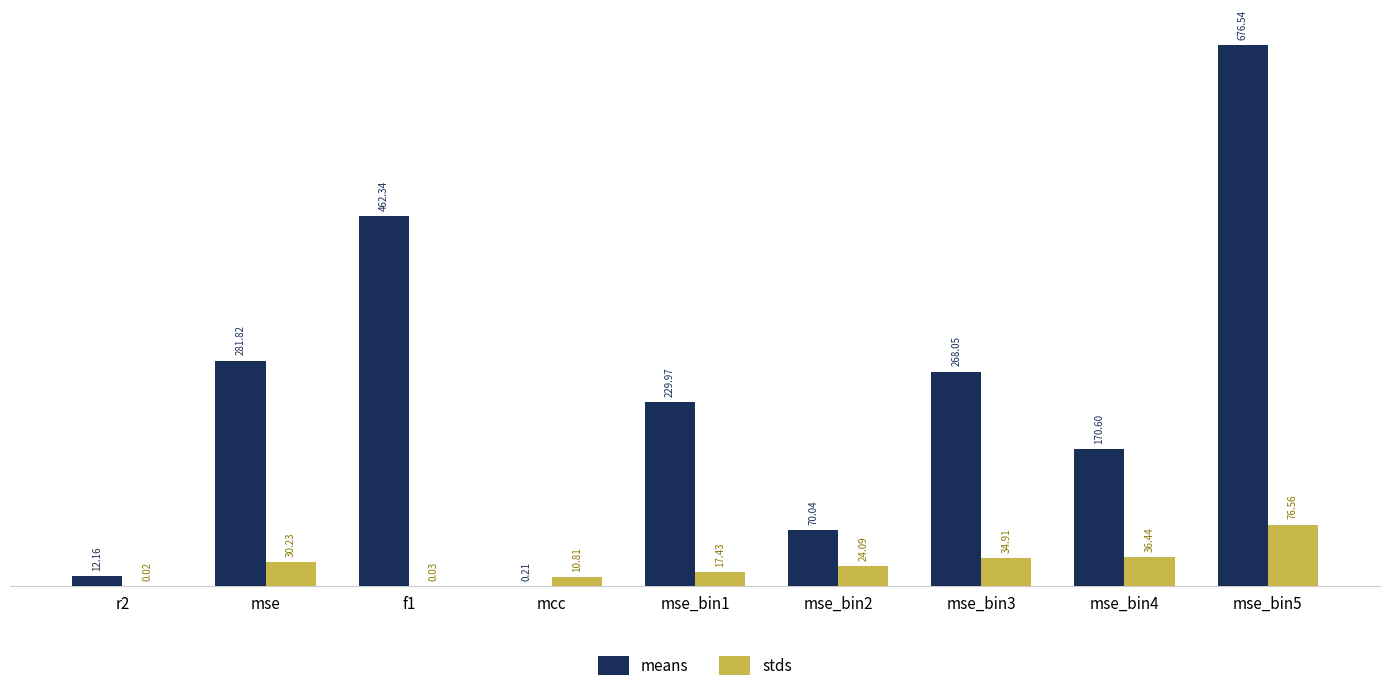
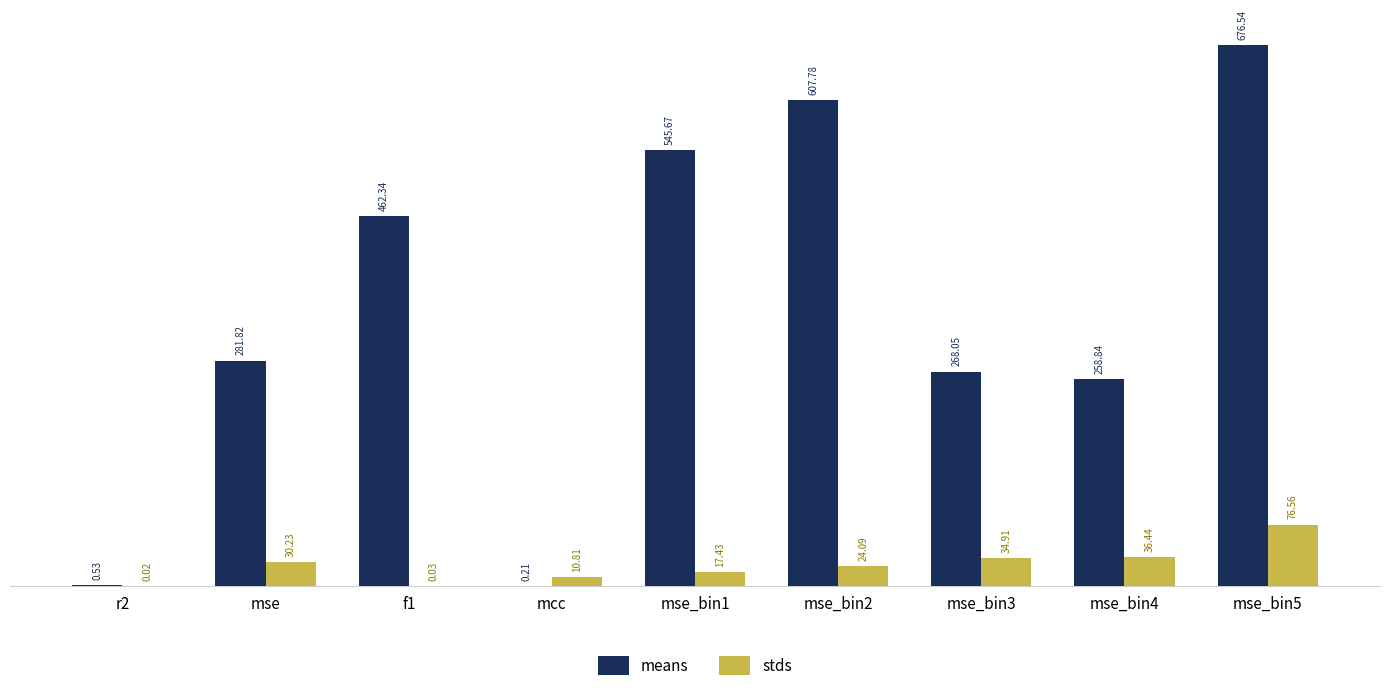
  {
    "means": {
-     "r2": 12.16,
+     "r2": 0.53,
      "mse": 281.82,
      "f1": 462.34,
      "mcc": 0.21,
-     "mse_bin1": 229.97,
-     "mse_bin2": 70.04,
+     "mse_bin1": 545.67,
+     "mse_bin2": 607.78,
      "mse_bin3": 268.05,
-     "mse_bin4": 170.60,
+     "mse_bin4": 258.84,
      "mse_bin5": 676.54
    },
    "stds": {
      "r2": 0.02,
      "mse": 30.23,
      "f1": 0.03,
      "mcc": 10.81,
      "mse_bin1": 17.43,
      "mse_bin2": 24.09,
      "mse_bin3": 34.91,
      "mse_bin4": 36.44,
      "mse_bin5": 76.56
    }
  }
